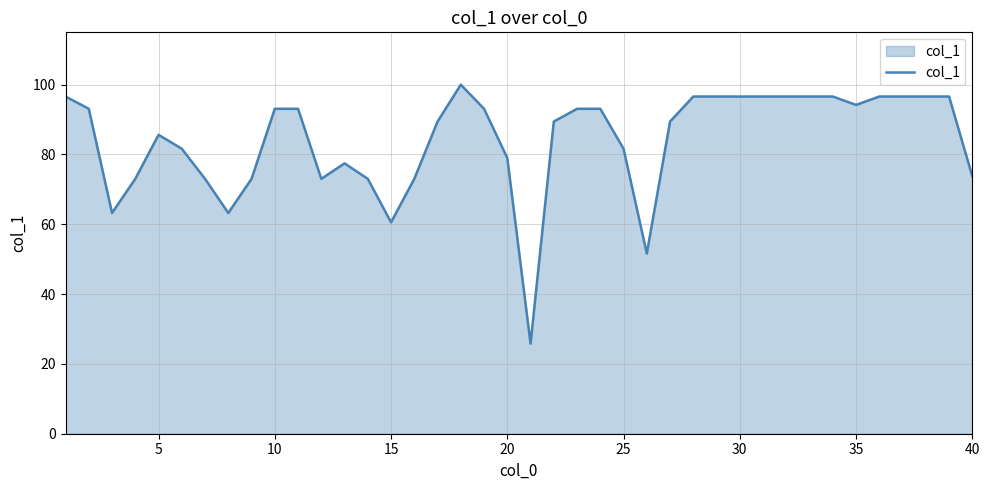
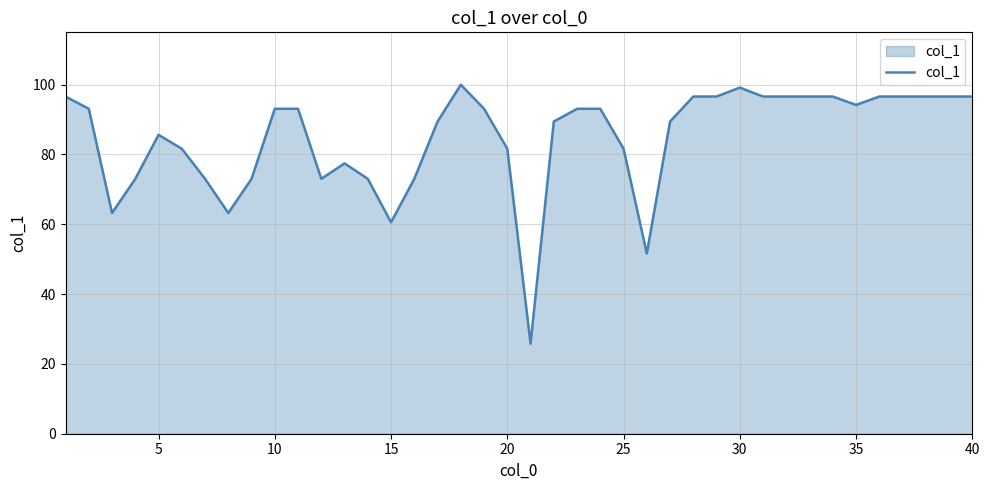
  {
    "5": 86,
    "10": 93,
    "15": 61,
-   "20": 79,
+   "20": 82,
    "25": 82,
-   "30": 97,
+   "30": 99,
    "35": 94,
-   "40": 74
+   "40": 97
  }
